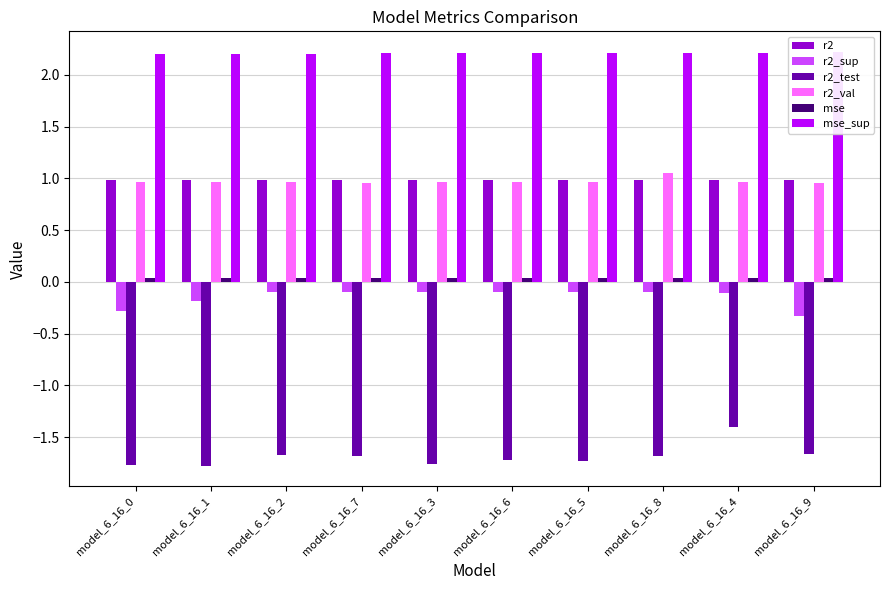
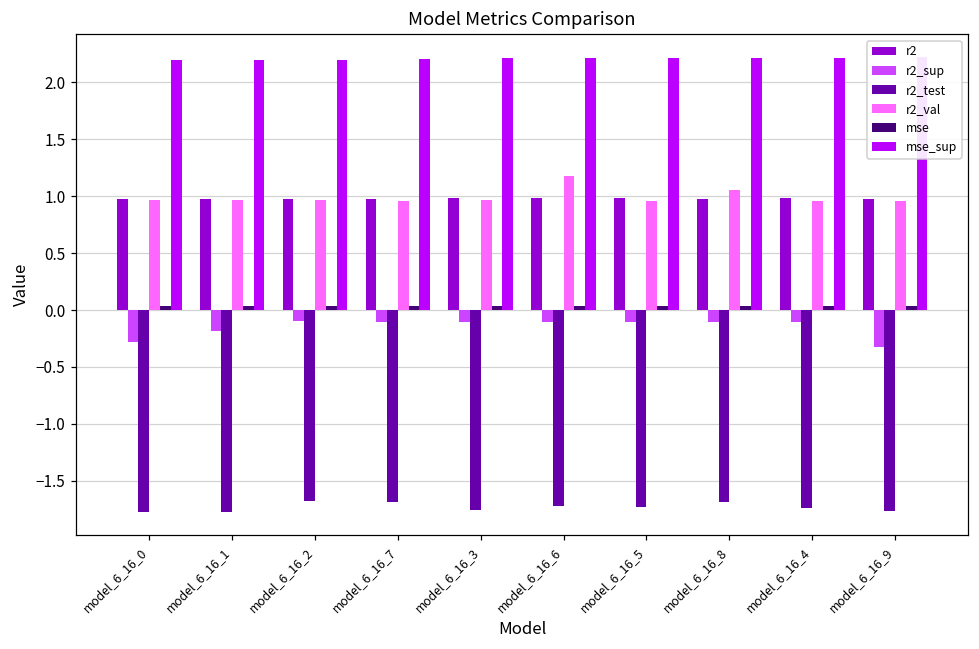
  {
    "r2_sup": {
      "model_6_16_0": -0.28,
      "model_6_16_1": -0.19,
      "model_6_16_2": -0.10,
      "model_6_16_7": -0.10,
      "model_6_16_3": -0.10,
      "model_6_16_6": -0.10,
      "model_6_16_5": -0.10,
      "model_6_16_8": -0.10,
      "model_6_16_4": -0.10,
      "model_6_16_9": -0.33
    },
    "r2_test": {
      "model_6_16_0": -1.77,
      "model_6_16_1": -1.78,
      "model_6_16_2": -1.67,
      "model_6_16_7": -1.68,
      "model_6_16_3": -1.76,
      "model_6_16_6": -1.72,
      "model_6_16_5": -1.73,
      "model_6_16_8": -1.68,
-     "model_6_16_4": -1.40,
-     "model_6_16_9": -1.66
+     "model_6_16_4": -1.74,
+     "model_6_16_9": -1.76
    },
    "r2_val": {
      "model_6_16_0": 0.96,
      "model_6_16_1": 0.96,
      "model_6_16_2": 0.96,
      "model_6_16_7": 0.96,
      "model_6_16_3": 0.96,
-     "model_6_16_6": 0.96,
+     "model_6_16_6": 1.18,
      "model_6_16_5": 0.96,
      "model_6_16_8": 1.05,
      "model_6_16_4": 0.96,
      "model_6_16_9": 0.96
    },
    "mse": {
      "model_6_16_0": 0.04,
      "model_6_16_1": 0.04,
      "model_6_16_2": 0.03,
      "model_6_16_7": 0.03,
      "model_6_16_3": 0.03,
      "model_6_16_6": 0.03,
      "model_6_16_5": 0.03,
      "model_6_16_8": 0.03,
      "model_6_16_4": 0.03,
      "model_6_16_9": 0.03
    }
  }
